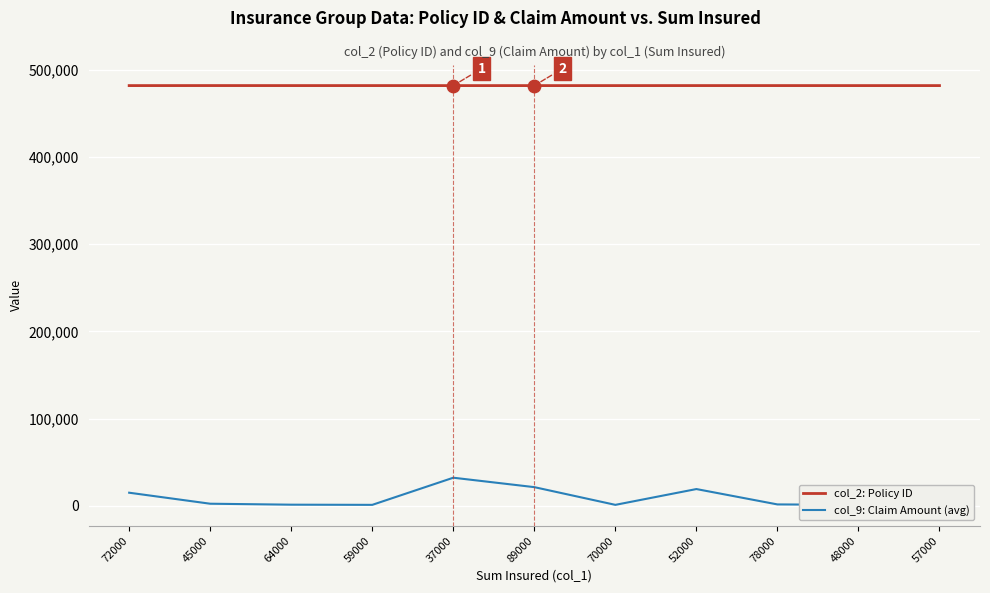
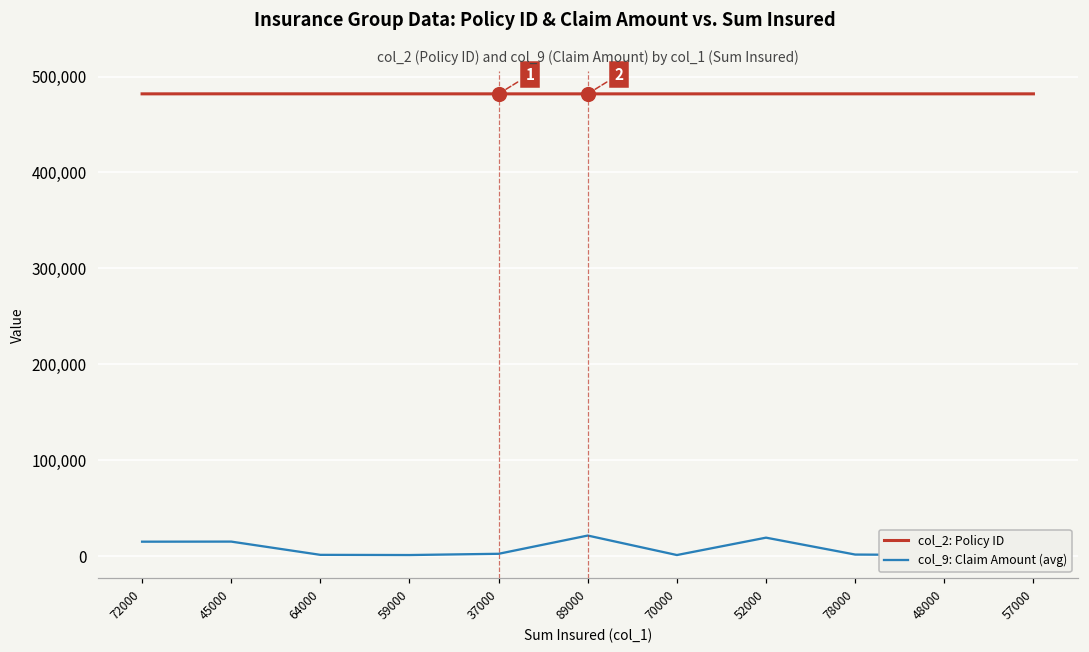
  {
    "col_9: Claim Amount (avg)": {
      "72000": "10,000",
-     "45000": "0",
+     "45000": "20,000",
      "64000": "0",
      "59000": "0",
-     "37000": "30,000",
+     "37000": "0",
      "89000": "20,000",
      "70000": "0",
      "52000": "20,000",
      "78000": "0"
    }
  }
